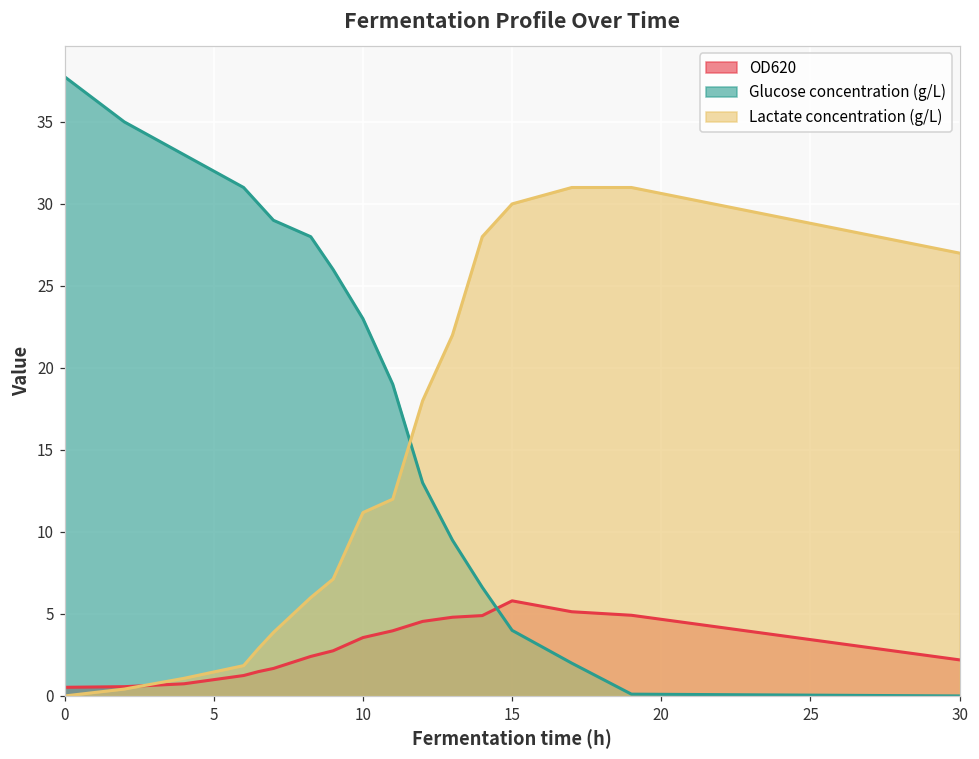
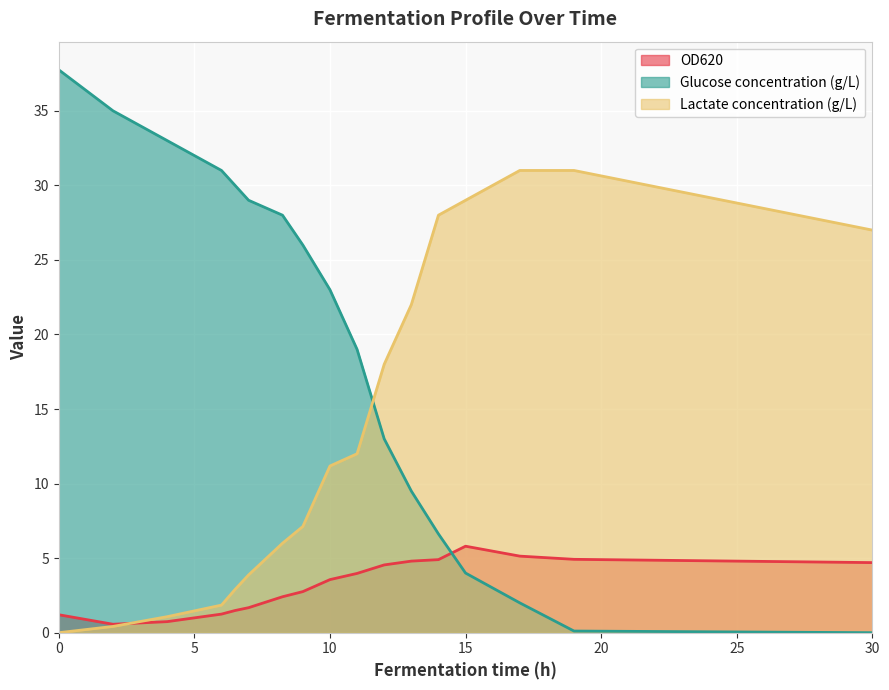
  {
    "OD620": {
-     "0": 0.5,
+     "0": 1.2,
      "10": 3.6,
      "15": 5.8,
-     "30": 2.2
+     "30": 4.7
    },
    "Glucose concentration (g/L)": {
      "0": 37.8,
      "10": 23.0,
      "15": 4.0,
      "30": 0.0
    },
    "Lactate concentration (g/L)": {
      "0": 0,
      "10": 11.2,
-     "15": 30,
+     "15": 29,
      "30": 27
    }
  }
